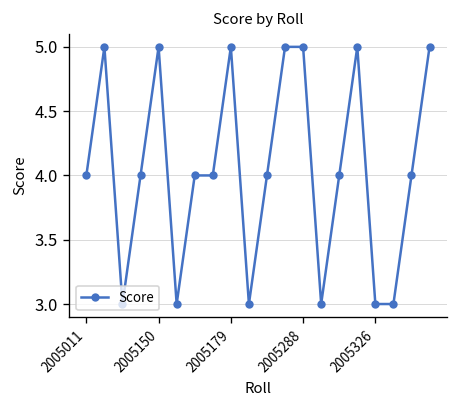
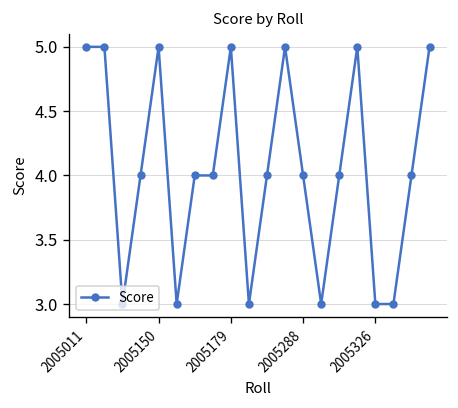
  {
-   "2005011": 4,
+   "2005011": 5,
    "2005150": 5,
    "2005179": 5,
-   "2005288": 5,
+   "2005288": 4,
    "2005326": 3
  }
